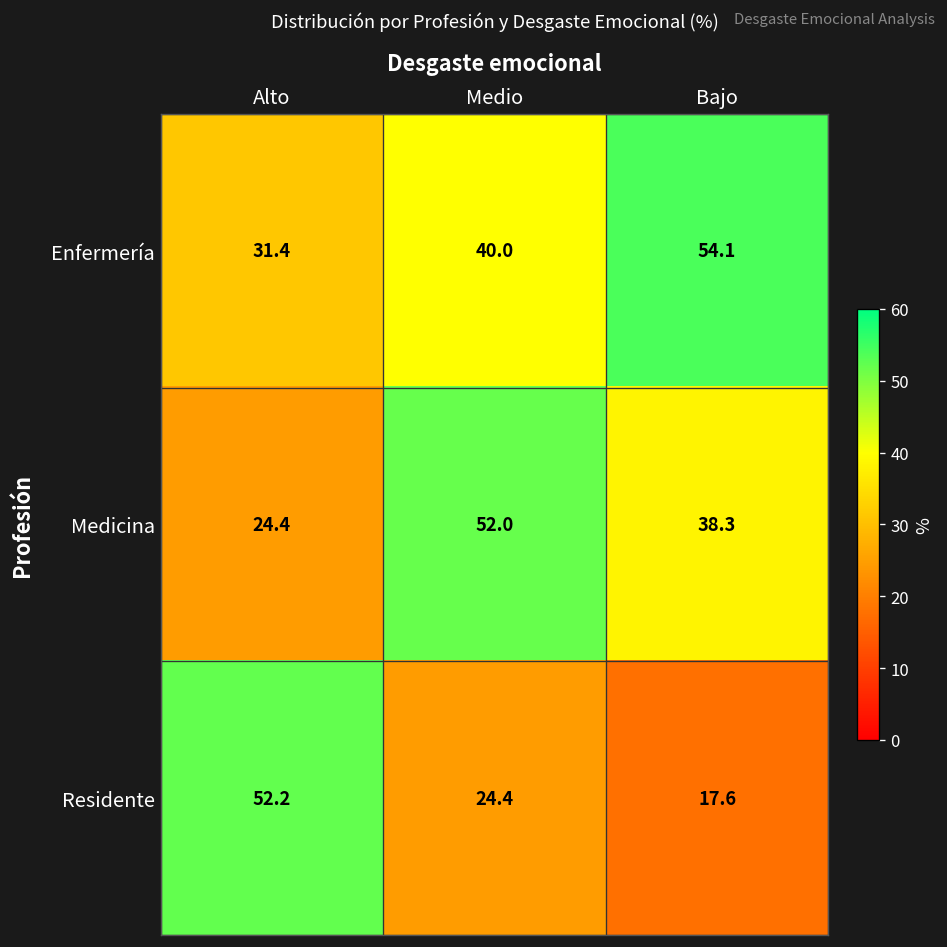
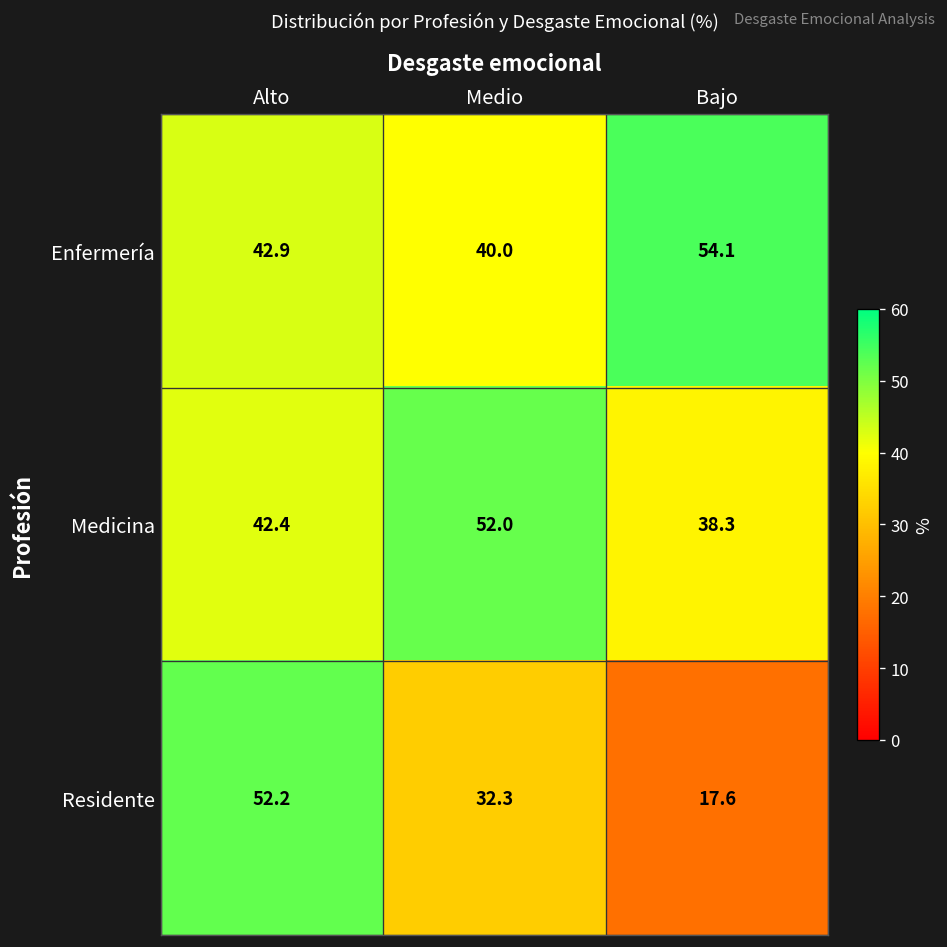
  {
    "Enfermería": {
-     "Alto": 31.4,
+     "Alto": 42.9,
      "Medio": 40.0,
      "Bajo": 54.1
    },
    "Medicina": {
-     "Alto": 24.4,
+     "Alto": 42.4,
      "Medio": 52.0,
      "Bajo": 38.3
    },
    "Residente": {
      "Alto": 52.2,
-     "Medio": 24.4,
+     "Medio": 32.3,
      "Bajo": 17.6
    }
  }
